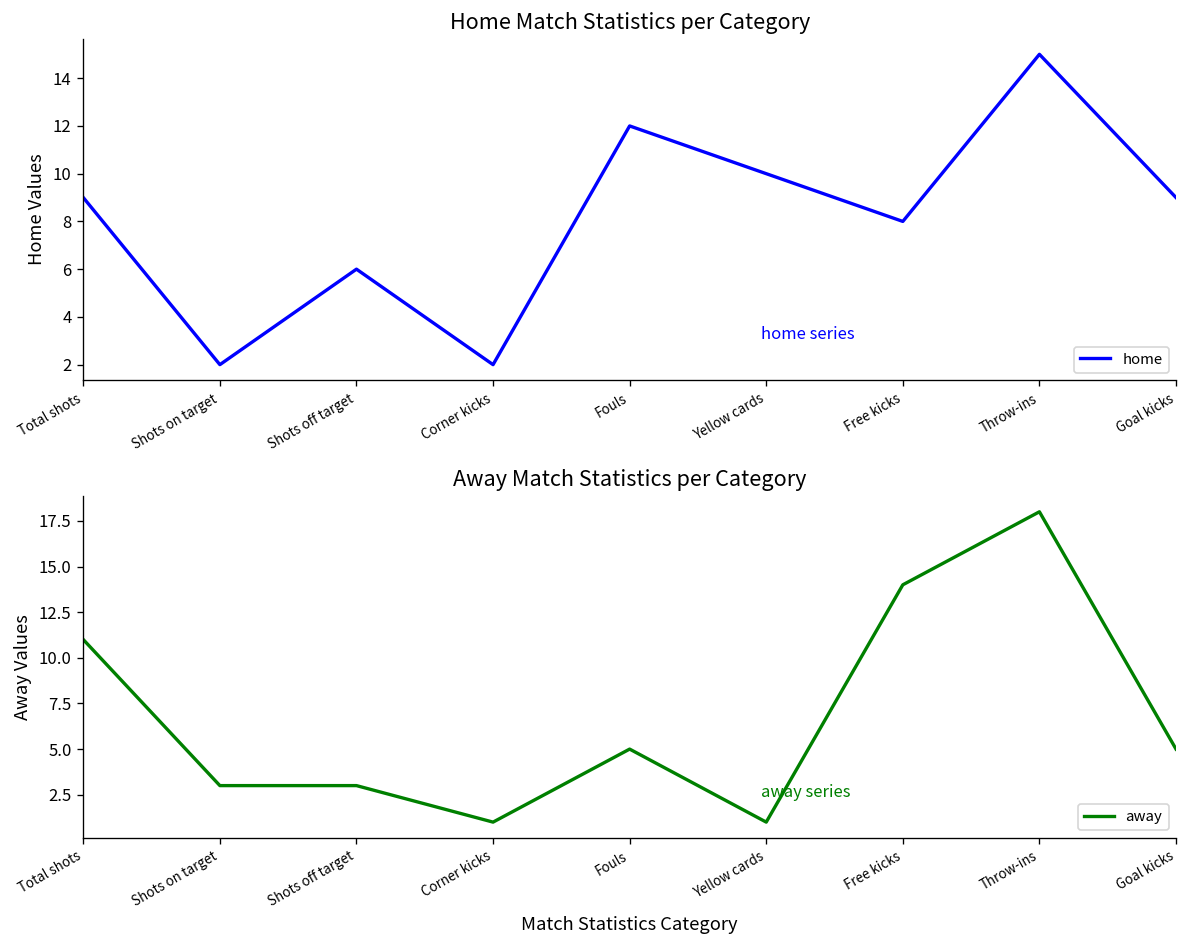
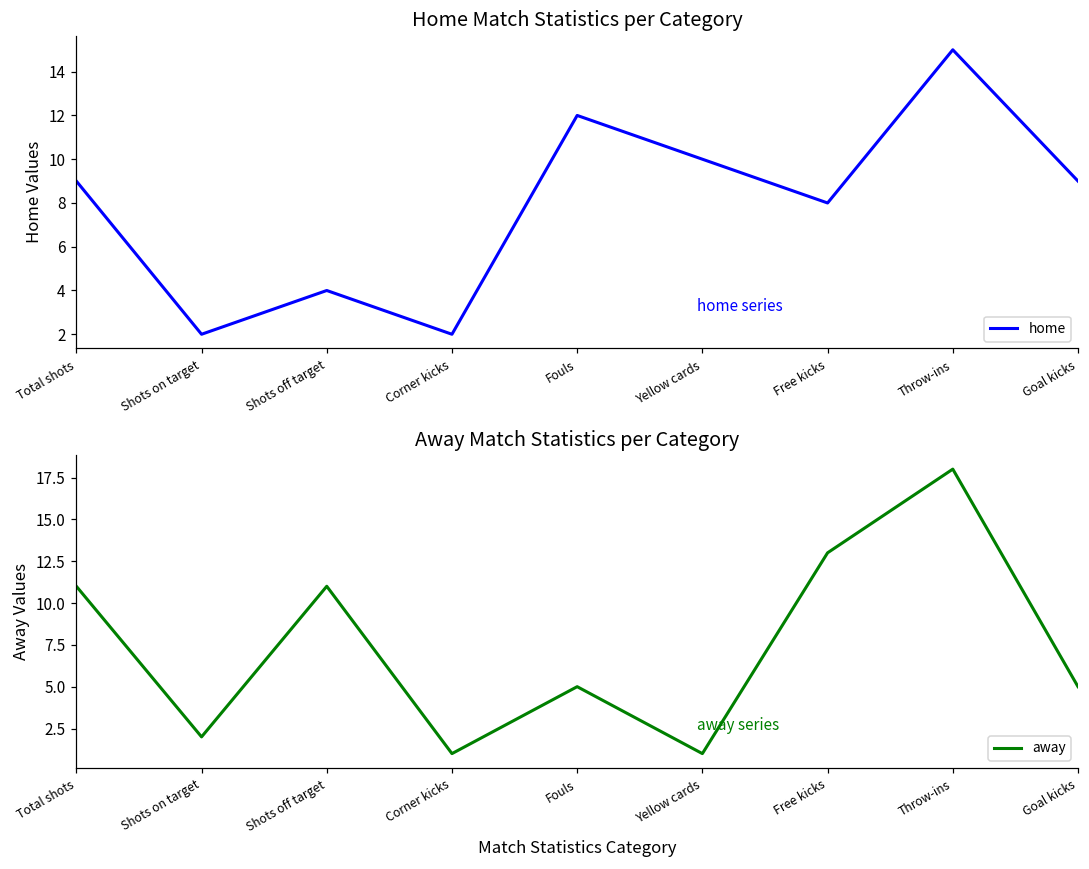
  {
    "Home Match Statistics per Category": {
      "Total shots": 9,
      "Shots on target": 2,
-     "Shots off target": 6,
+     "Shots off target": 4,
      "Corner kicks": 2,
      "Fouls": 12,
      "Yellow cards": 10,
      "Free kicks": 8,
      "Throw-ins": 15,
      "Goal kicks": 9
    },
    "Away Match Statistics per Category": {
      "Total shots": 11,
-     "Shots on target": 3,
-     "Shots off target": 3,
+     "Shots on target": 2,
+     "Shots off target": 11,
      "Corner kicks": 1,
      "Fouls": 5,
      "Yellow cards": 1,
-     "Free kicks": 14,
+     "Free kicks": 13,
      "Throw-ins": 18,
      "Goal kicks": 5
    }
  }
